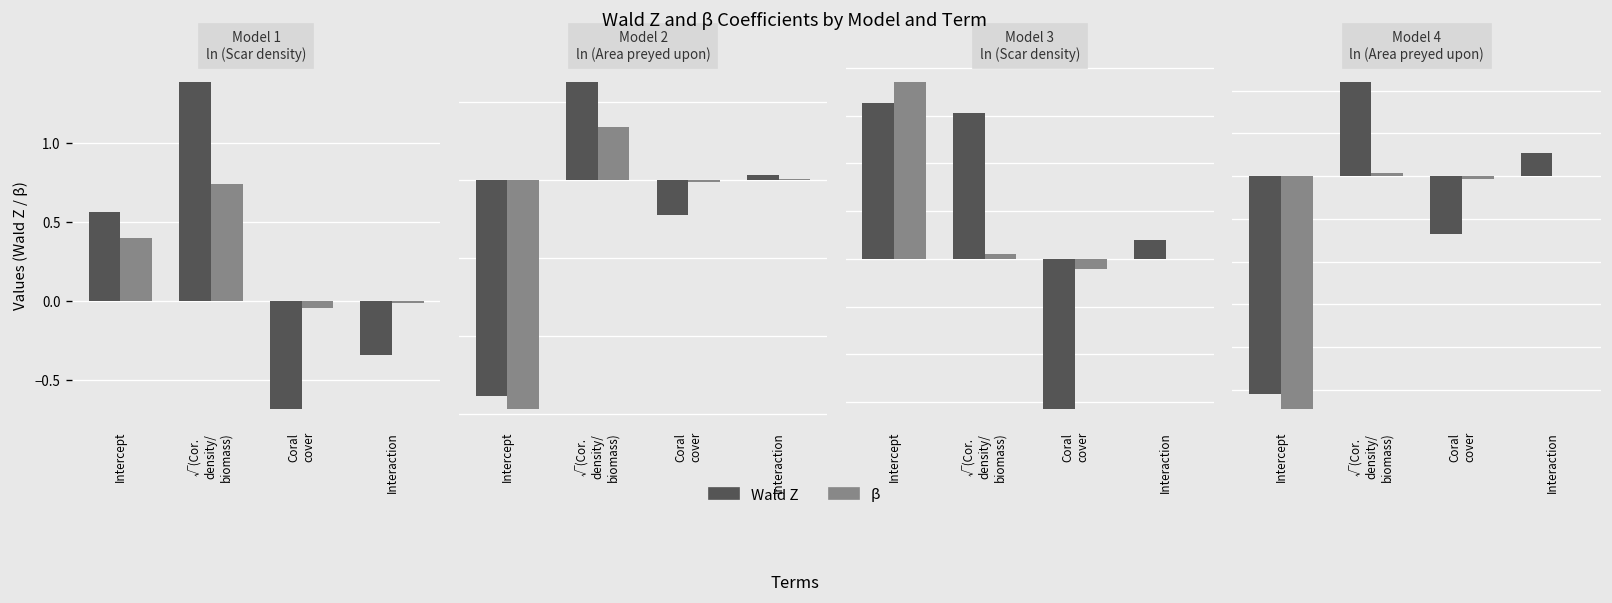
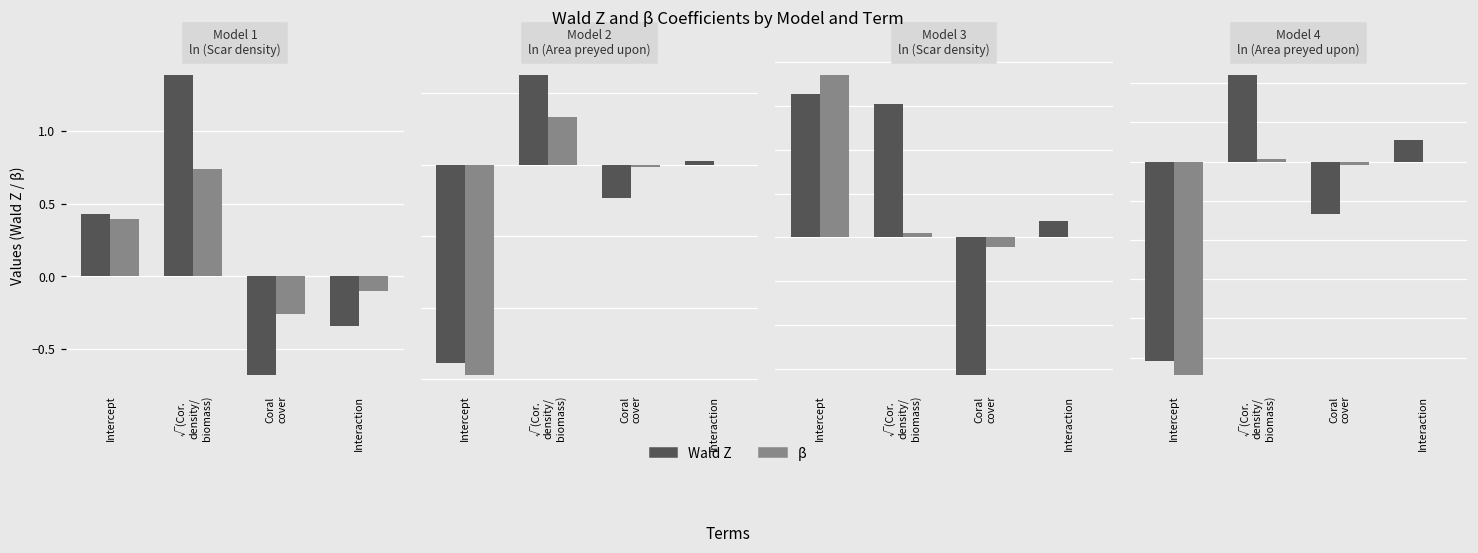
  {
    "Model 1 ln (Scar density)": {
      "Wald Z": {
-       "Intercept": 0.56,
+       "Intercept": 0.43,
        "√(Cor. density/ biomass)": 1.38,
        "Coral cover": -0.68,
        "Interaction": -0.34
      },
      "β": {
        "Intercept": 0.40,
        "√(Cor. density/ biomass)": 0.74,
-       "Coral cover": -0.04,
-       "Interaction": -0.01
+       "Coral cover": -0.26,
+       "Interaction": -0.10
      }
    }
  }
